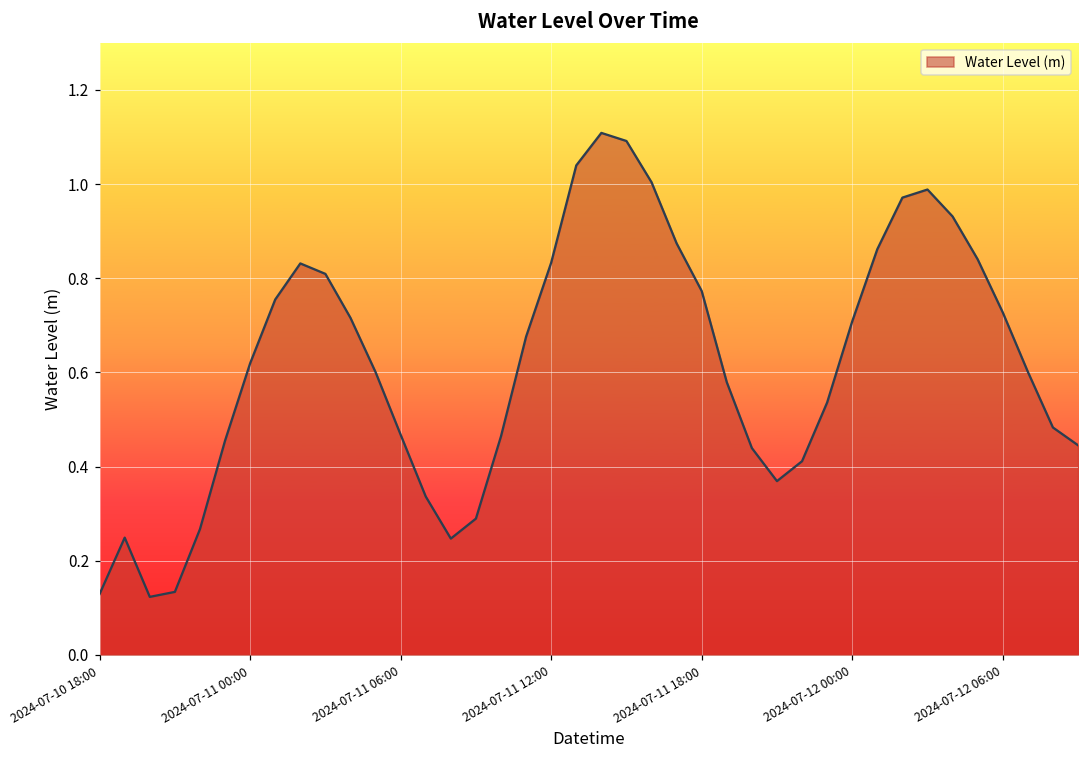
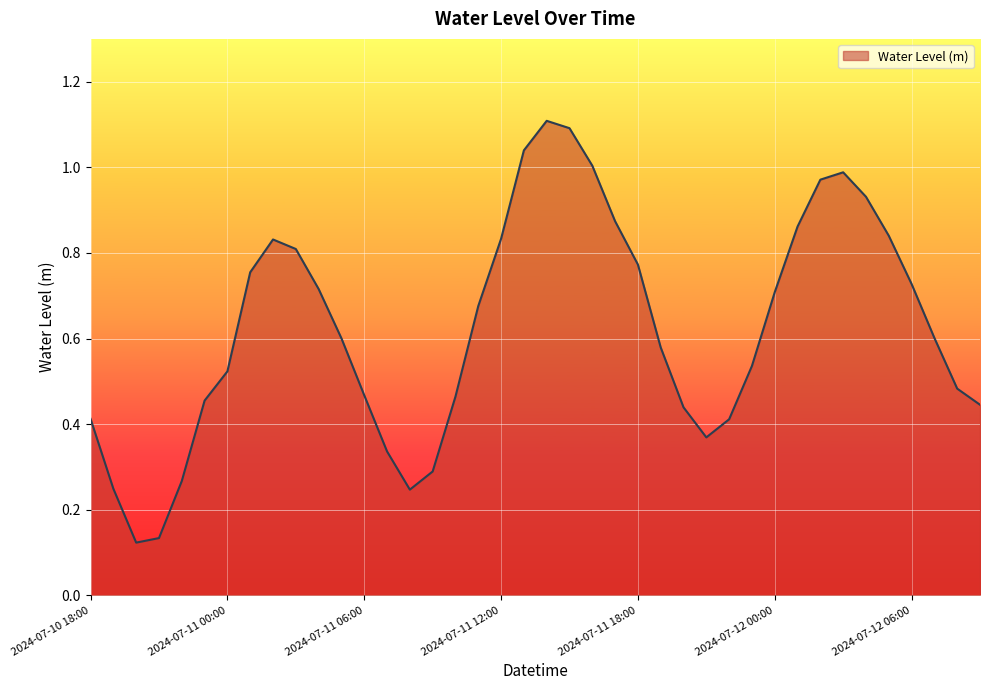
  {
-   "2024-07-10 18:00": 0.13,
-   "2024-07-11 00:00": 0.62,
+   "2024-07-10 18:00": 0.41,
+   "2024-07-11 00:00": 0.52,
    "2024-07-11 06:00": 0.47,
    "2024-07-11 12:00": 0.83,
    "2024-07-11 18:00": 0.77,
    "2024-07-12 00:00": 0.71,
    "2024-07-12 06:00": 0.73
  }
